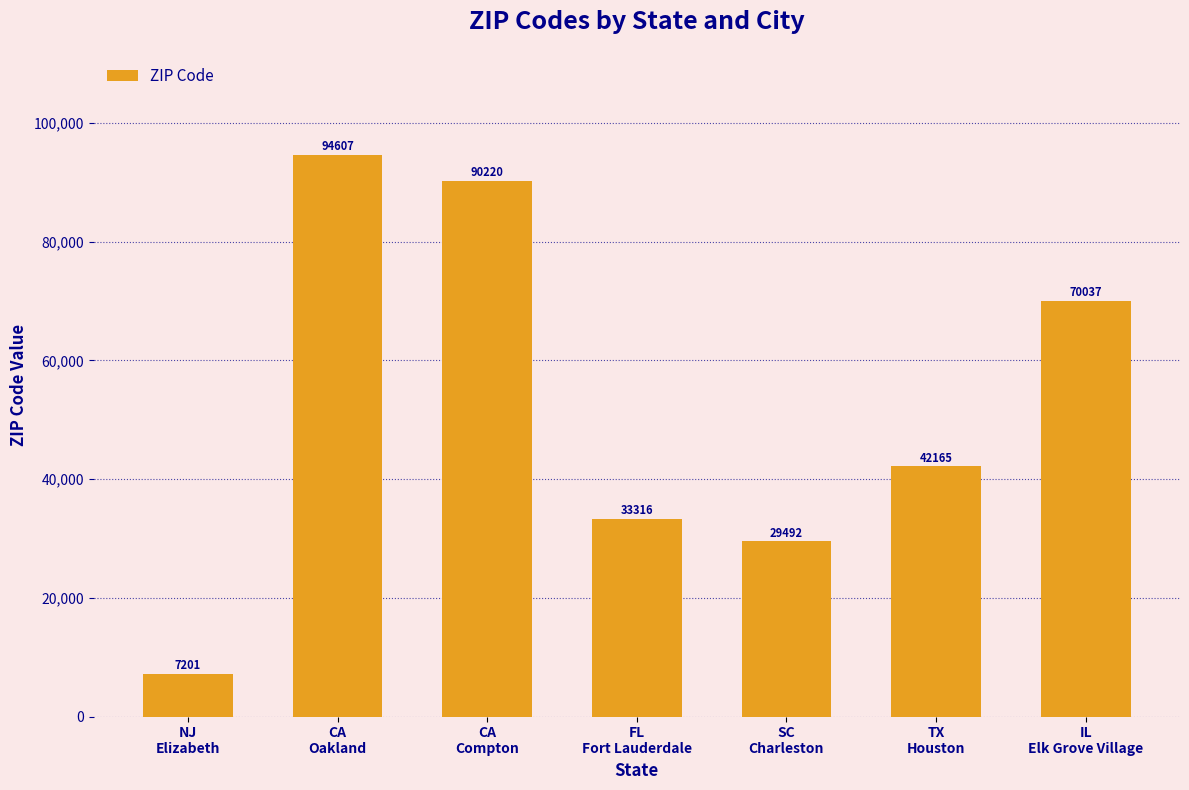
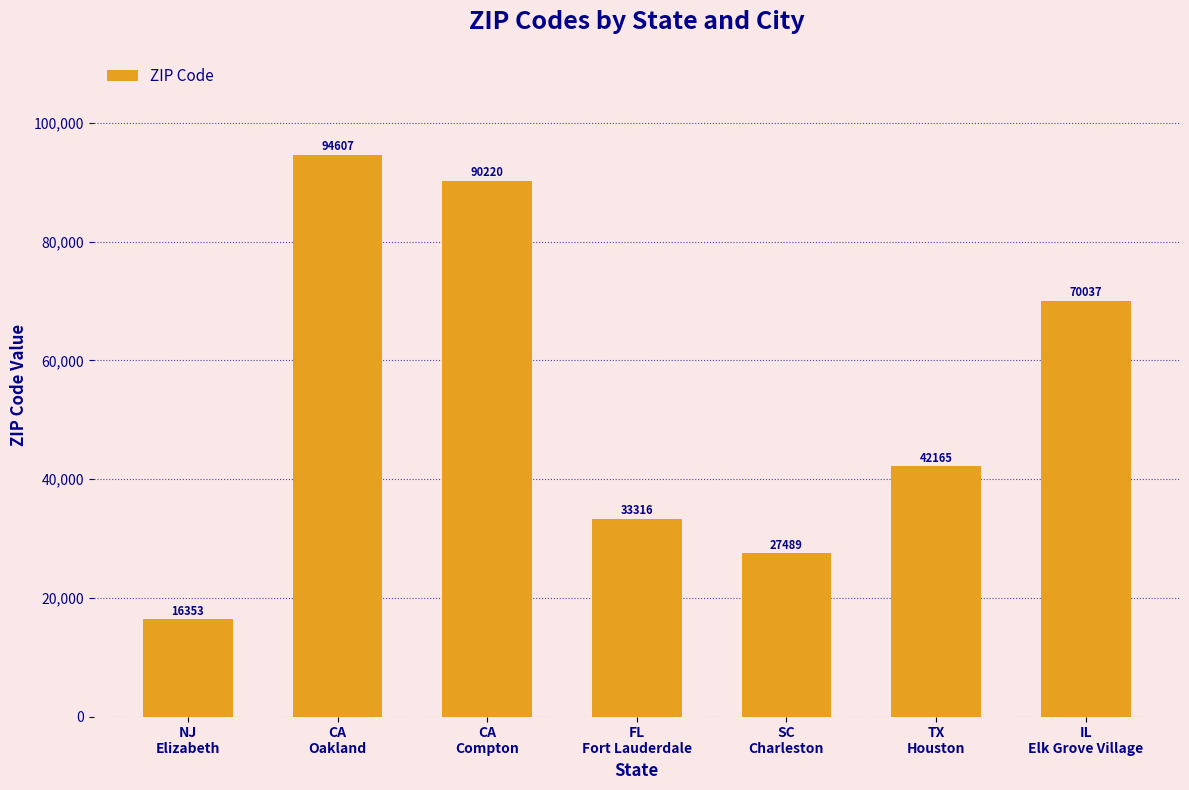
  {
-   "NJ Elizabeth": 7201,
+   "NJ Elizabeth": 16353,
    "CA Oakland": 94607,
    "CA Compton": 90220,
    "FL Fort Lauderdale": 33316,
-   "SC Charleston": 29492,
+   "SC Charleston": 27489,
    "TX Houston": 42165,
    "IL Elk Grove Village": 70037
  }
